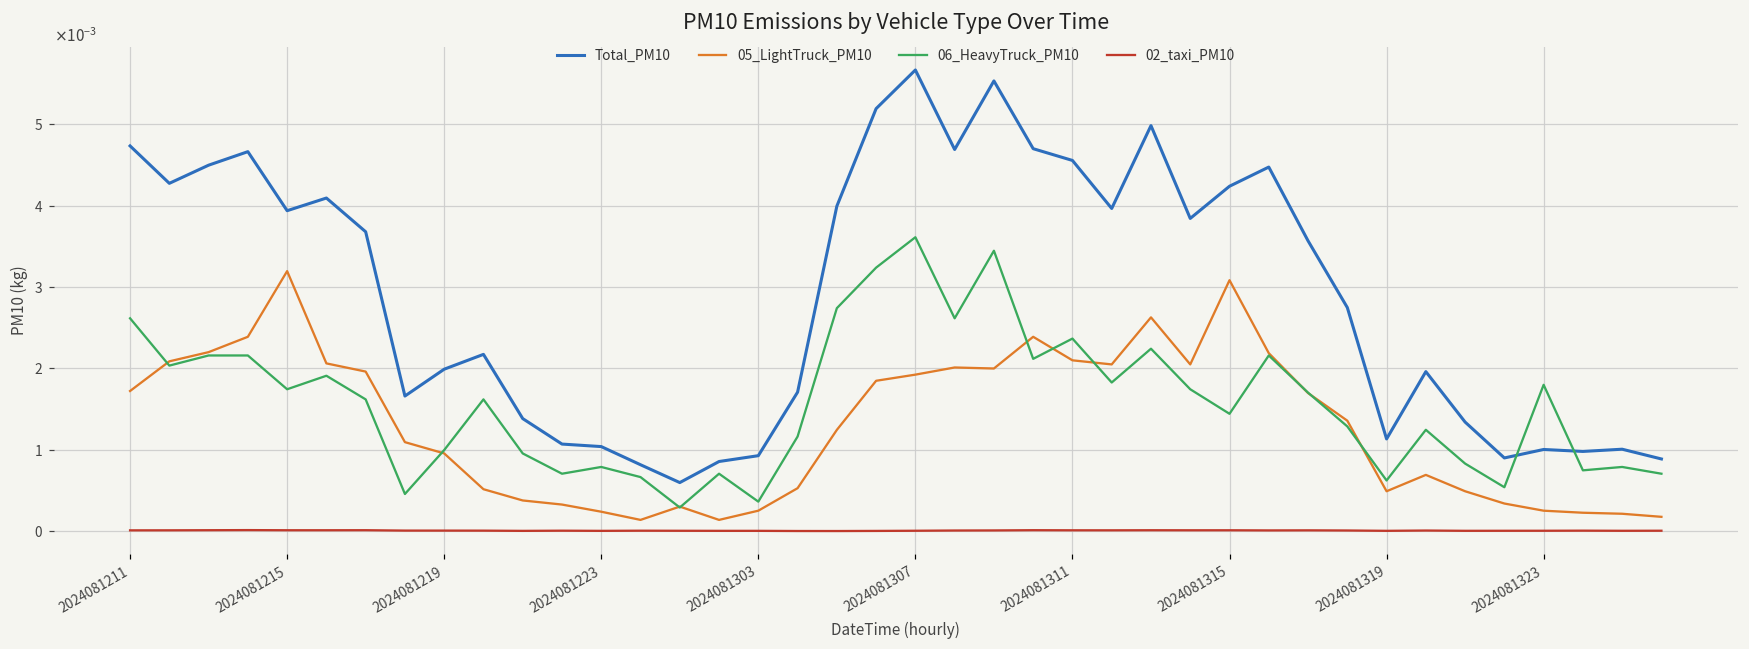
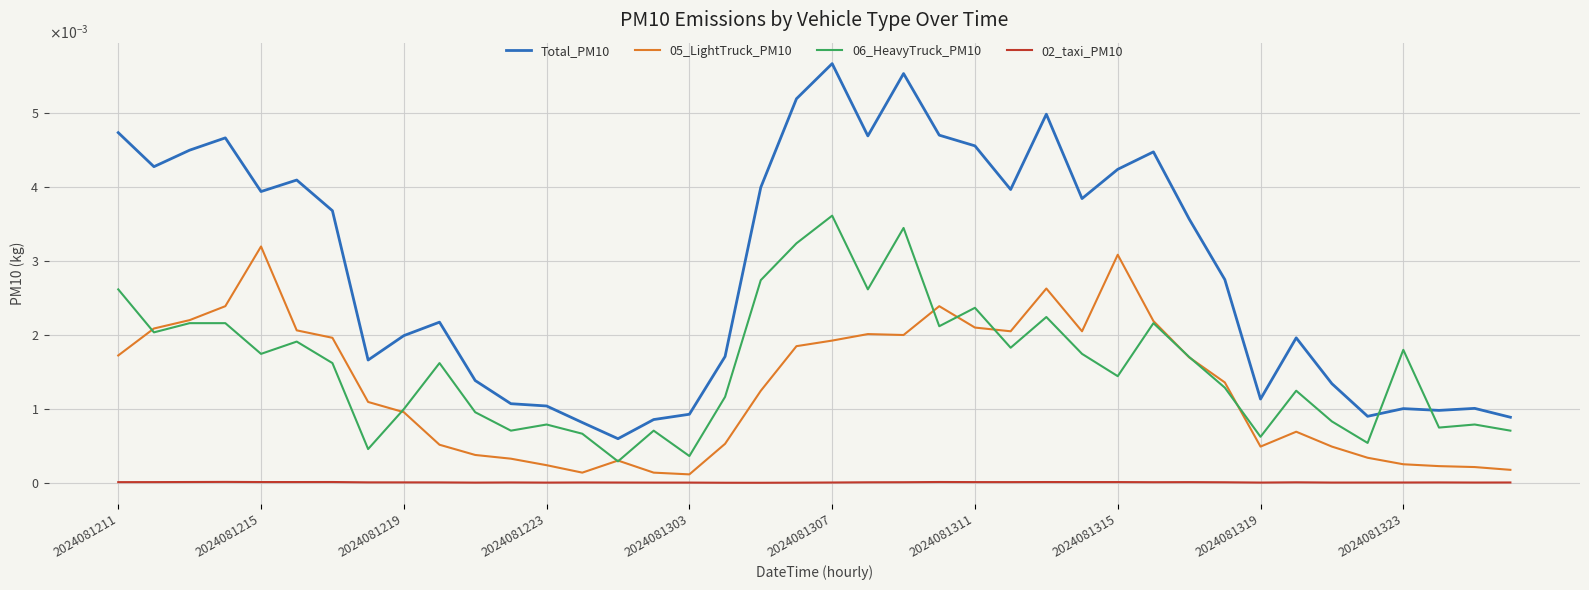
  {
    "Total_PM10": {
      "2024081211": 0.0047,
      "2024081215": 0.0039,
      "2024081219": 0.0020,
      "2024081223": 0.0010,
      "2024081303": 0.0009,
      "2024081307": 0.0057,
      "2024081311": 0.0046,
      "2024081315": 0.0042,
      "2024081319": 0.0011,
      "2024081323": 0.0010
    },
    "05_LightTruck_PM10": {
      "2024081211": 0.0017,
      "2024081215": 0.0032,
      "2024081219": 0.0010,
      "2024081223": 0.0002,
-     "2024081303": 0.0003,
+     "2024081303": 0.0001,
      "2024081307": 0.0019,
      "2024081311": 0.0021,
      "2024081315": 0.0031,
      "2024081319": 0.0005,
      "2024081323": 0.0003
    },
    "06_HeavyTruck_PM10": {
      "2024081211": 0.0026,
      "2024081215": 0.0017,
      "2024081219": 0.0010,
      "2024081223": 0.0008,
      "2024081303": 0.0004,
      "2024081307": 0.0036,
      "2024081311": 0.0024,
      "2024081315": 0.0014,
      "2024081319": 0.0006,
      "2024081323": 0.0018
    },
    "02_taxi_PM10": {
      "2024081211": 0.0000,
      "2024081215": 0.0000,
      "2024081219": 0.0000,
      "2024081223": 0.0000,
      "2024081303": 0.0000,
      "2024081307": 0.0000,
      "2024081311": 0.0000,
      "2024081315": 0.0000,
      "2024081319": 0.0000,
      "2024081323": 0.0000
    }
  }
